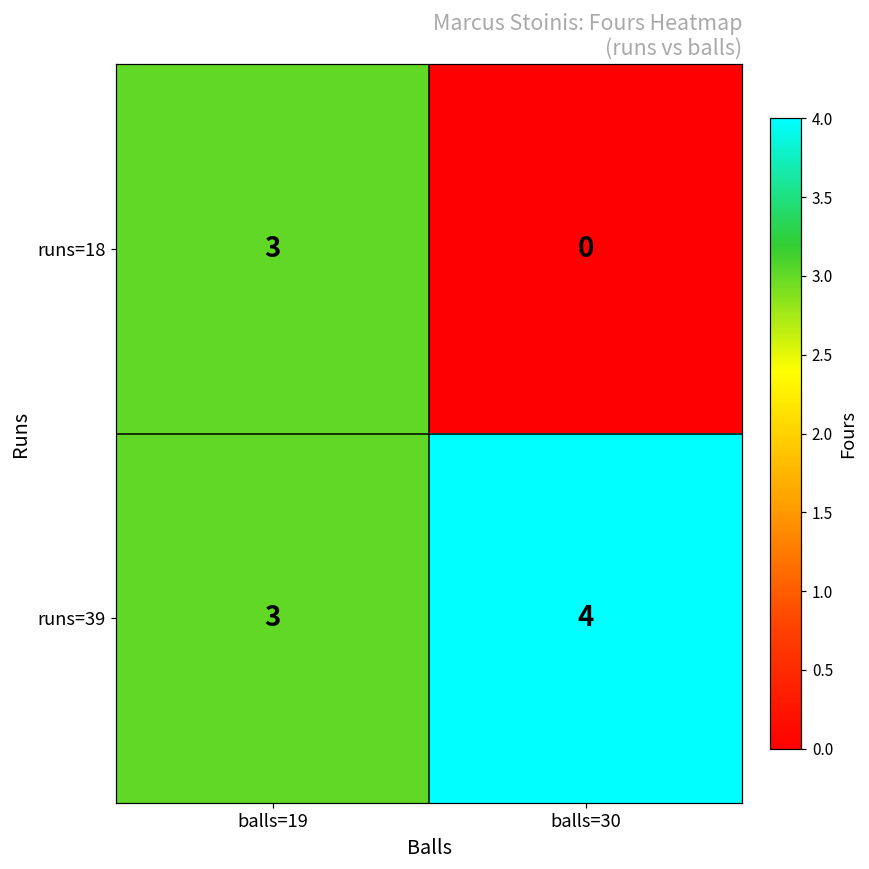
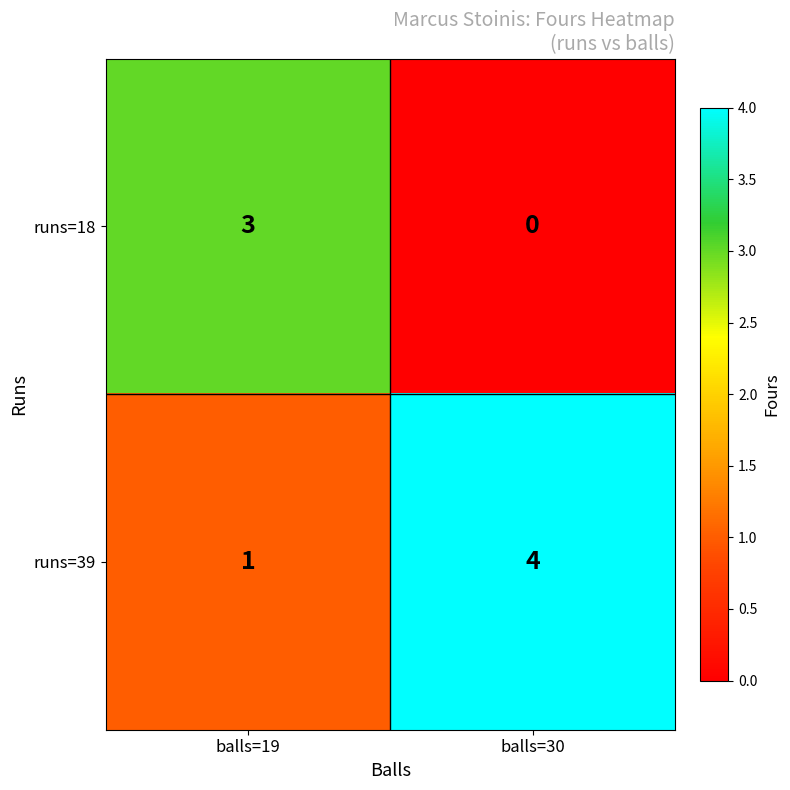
  {
    "runs=18": {
      "balls=19": 3,
      "balls=30": 0
    },
    "runs=39": {
-     "balls=19": 3,
+     "balls=19": 1,
      "balls=30": 4
    }
  }
